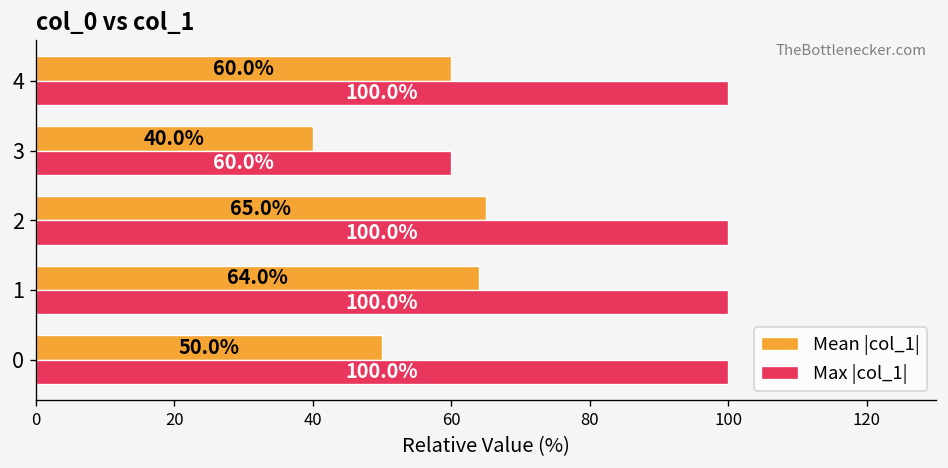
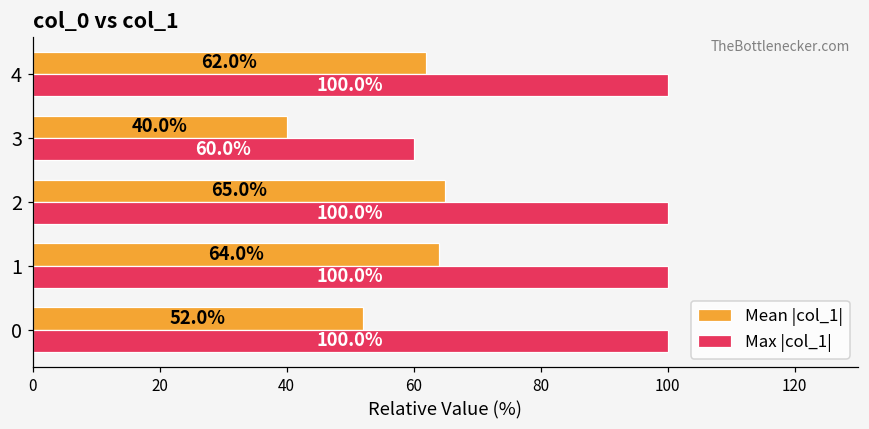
  {
    "Mean |col_1|": {
-     "4": "60.0%",
+     "4": "62.0%",
      "3": "40.0%",
      "2": "65.0%",
      "1": "64.0%",
-     "0": "50.0%"
+     "0": "52.0%"
    },
    "Max |col_1|": {
      "4": "100.0%",
      "3": "60.0%",
      "2": "100.0%",
      "1": "100.0%",
      "0": "100.0%"
    }
  }
